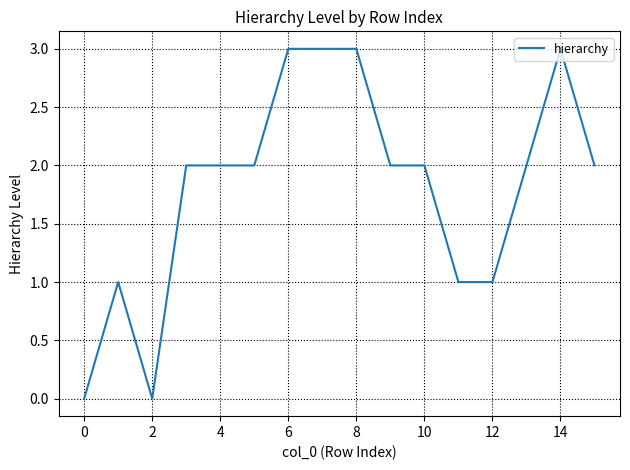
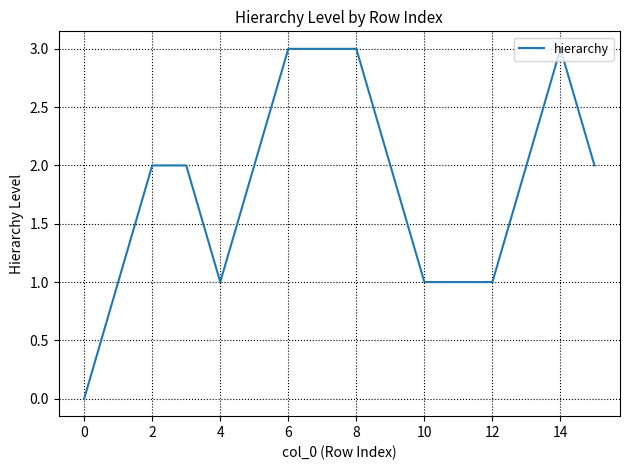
  {
    "0": 0,
-   "2": 0,
-   "4": 2,
+   "2": 2,
+   "4": 1,
    "6": 3,
    "8": 3,
-   "10": 2,
+   "10": 1,
    "12": 1
  }
